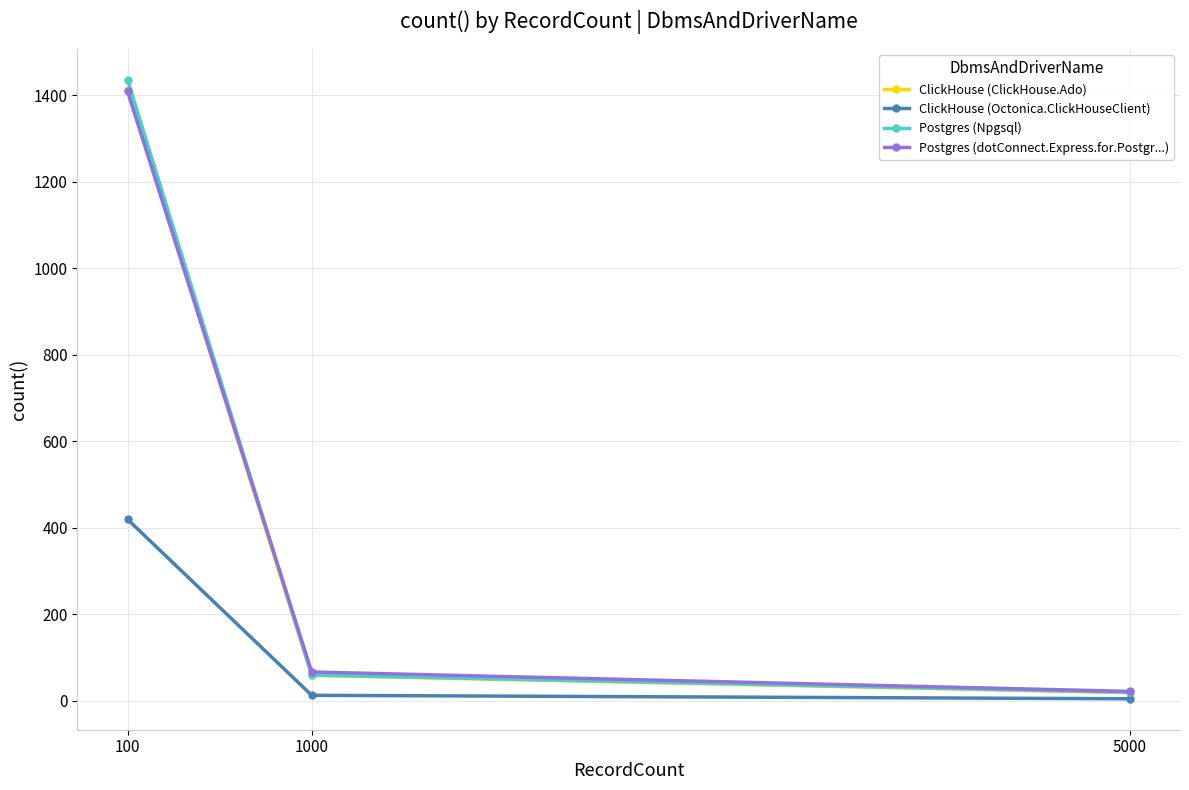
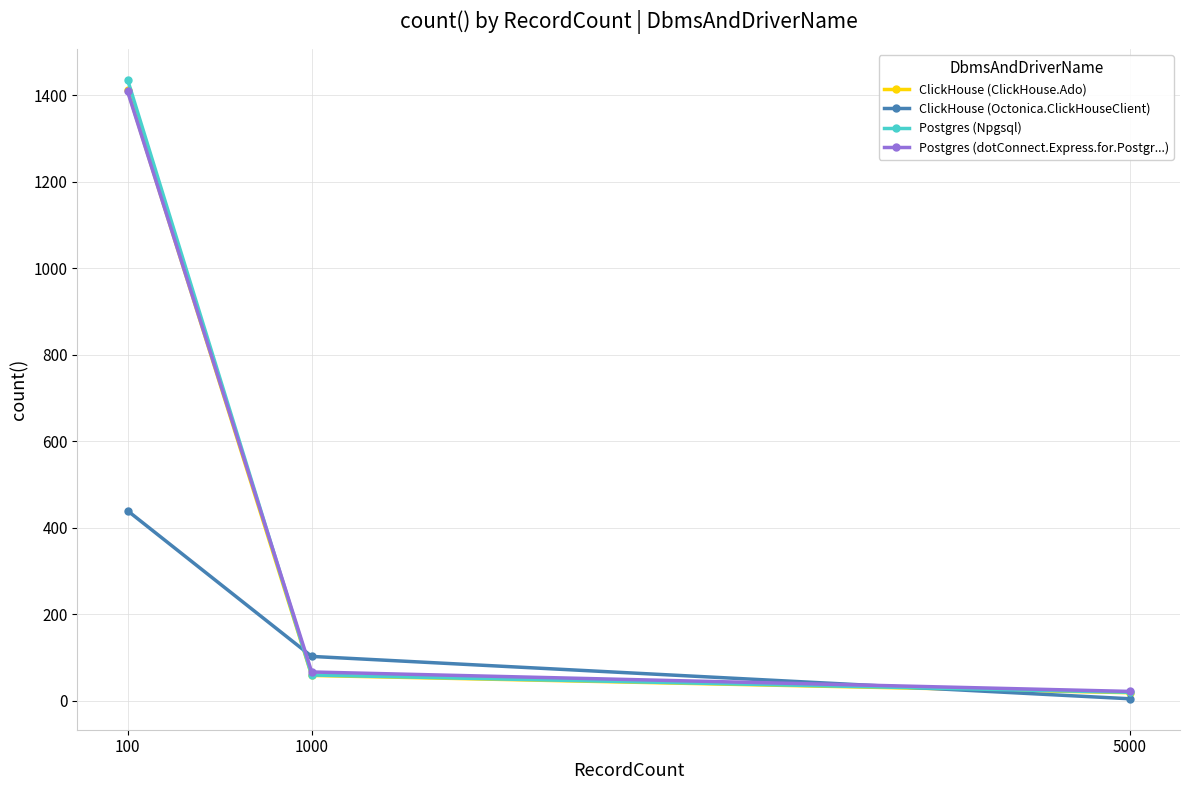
  {
    "ClickHouse (Octonica.ClickHouseClient)": {
-     "100": 420,
-     "1000": 10,
+     "100": 440,
+     "1000": 100,
      "5000": 0
    },
    "Postgres (Npgsql)": {
      "100": 1440
    },
    "Postgres (dotConnect.Express.for.Postgr...)": {
      "1000": 70
    }
  }
